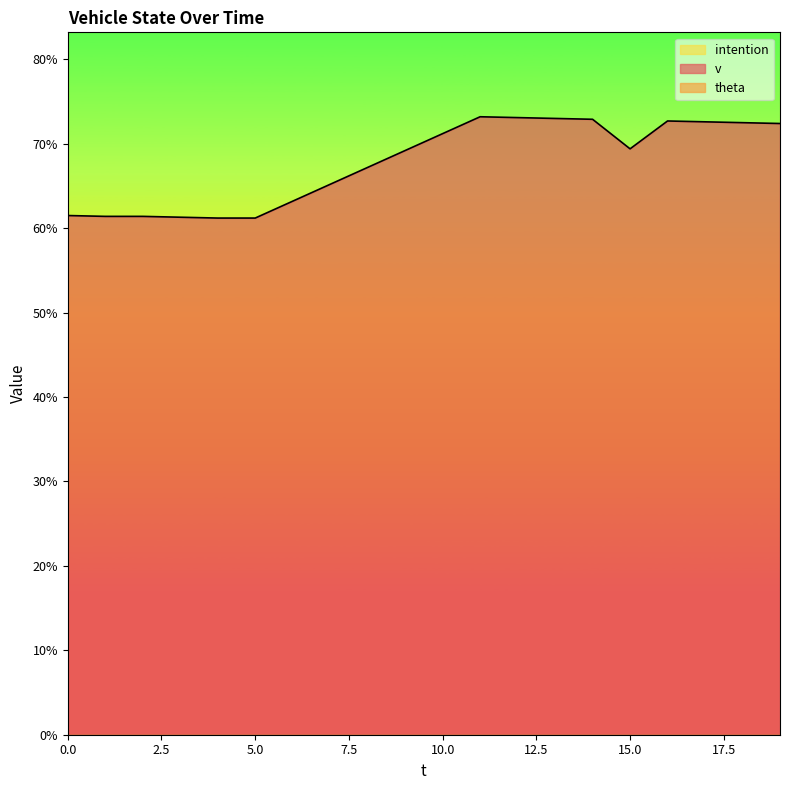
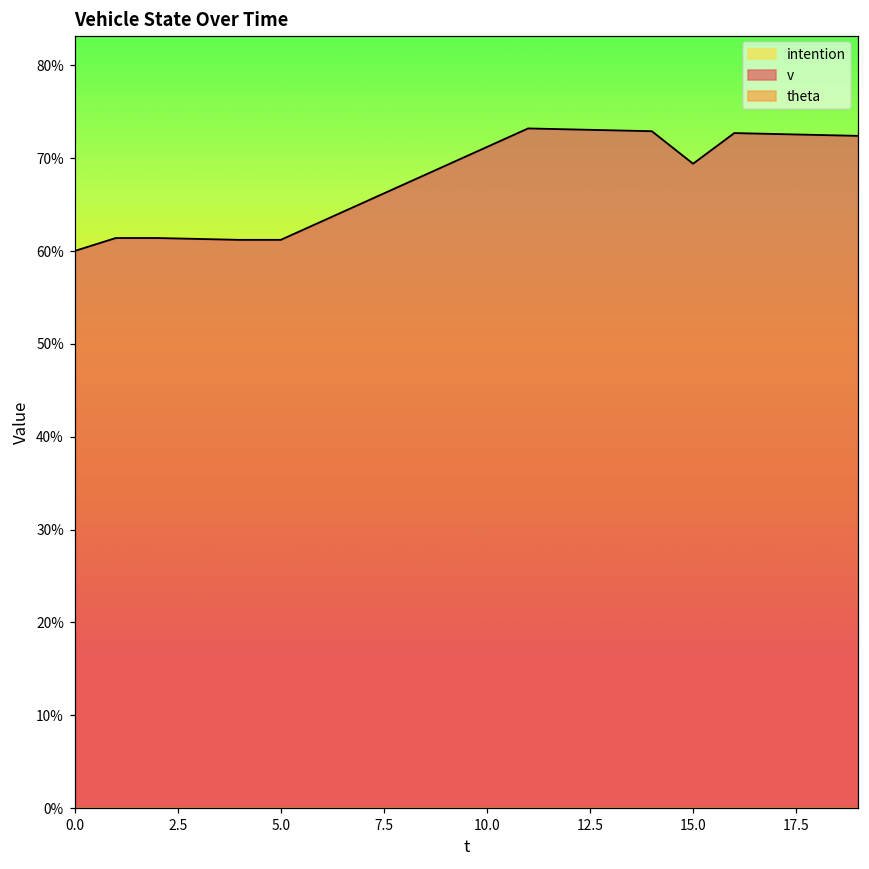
  {
    "theta": {
      "0.0": "0%",
      "5.0": "0%",
      "10.0": "0%",
      "15.0": "0%"
    },
    "v": {
-     "0.0": "62%",
+     "0.0": "60%",
      "5.0": "61%",
      "10.0": "71%",
      "15.0": "69%"
    }
  }
